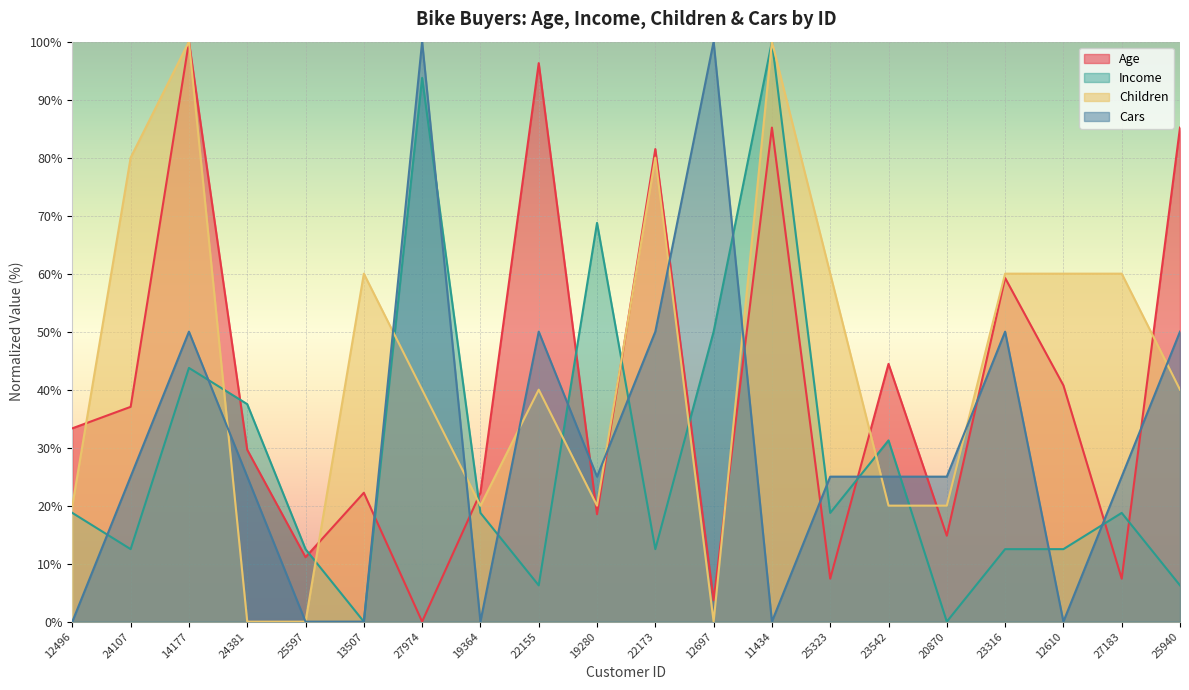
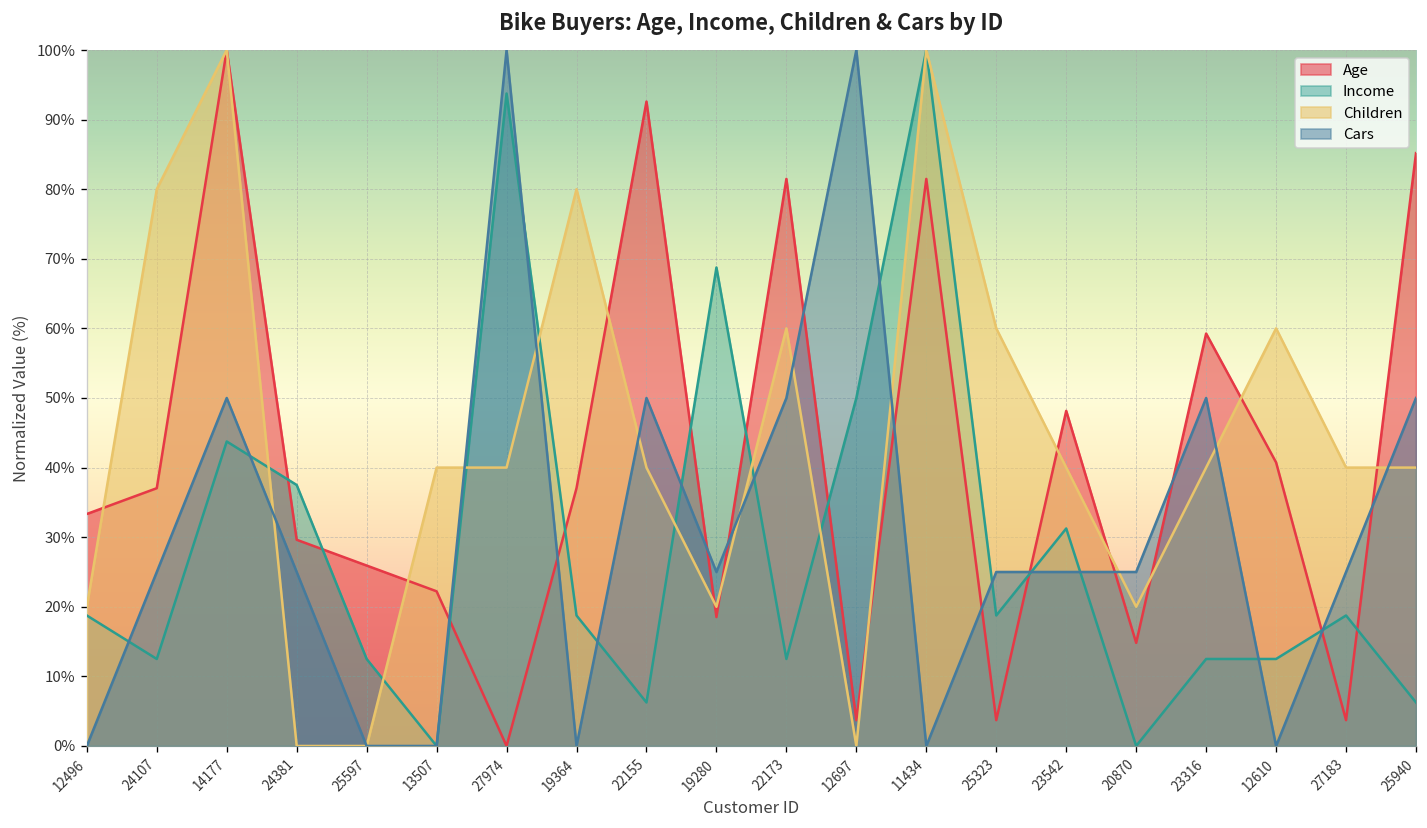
  {
    "Age": {
      "12496": "33%",
      "24107": "37%",
      "24381": "30%",
-     "25597": "11%",
+     "25597": "26%",
      "13507": "22%",
      "27974": "0%",
-     "19364": "22%",
-     "22155": "96%",
+     "19364": "37%",
+     "22155": "93%",
      "19280": "19%",
      "22173": "81%",
      "12697": "4%",
-     "11434": "85%",
-     "25323": "7%",
-     "23542": "44%",
+     "11434": "81%",
+     "25323": "4%",
+     "23542": "48%",
      "20870": "15%",
      "23316": "59%",
      "12610": "41%",
-     "27183": "7%",
+     "27183": "4%",
      "25940": "85%"
    },
    "Children": {
      "12496": "20%",
      "24107": "80%",
      "24381": "0%",
-     "13507": "60%",
+     "13507": "40%",
      "27974": "40%",
-     "19364": "20%",
+     "19364": "80%",
      "22155": "40%",
      "19280": "20%",
-     "22173": "80%",
+     "22173": "60%",
      "12697": "0%",
      "25323": "60%",
-     "23542": "20%",
+     "23542": "40%",
      "20870": "20%",
-     "23316": "60%",
+     "23316": "40%",
      "12610": "60%",
-     "27183": "60%",
+     "27183": "40%",
      "25940": "40%"
    }
  }
